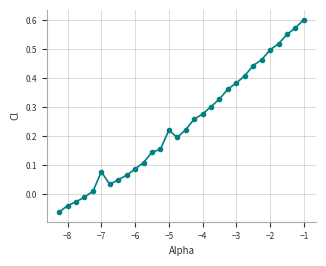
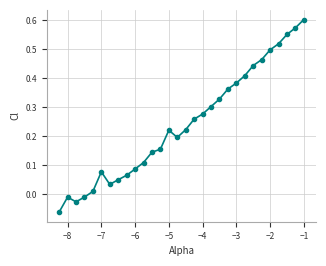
  {
-   "−8": -0.04,
+   "−8": -0.01,
    "−7": 0.08,
    "−6": 0.09,
    "−5": 0.22,
    "−4": 0.28,
    "−3": 0.38,
    "−2": 0.50,
    "−1": 0.60
  }
